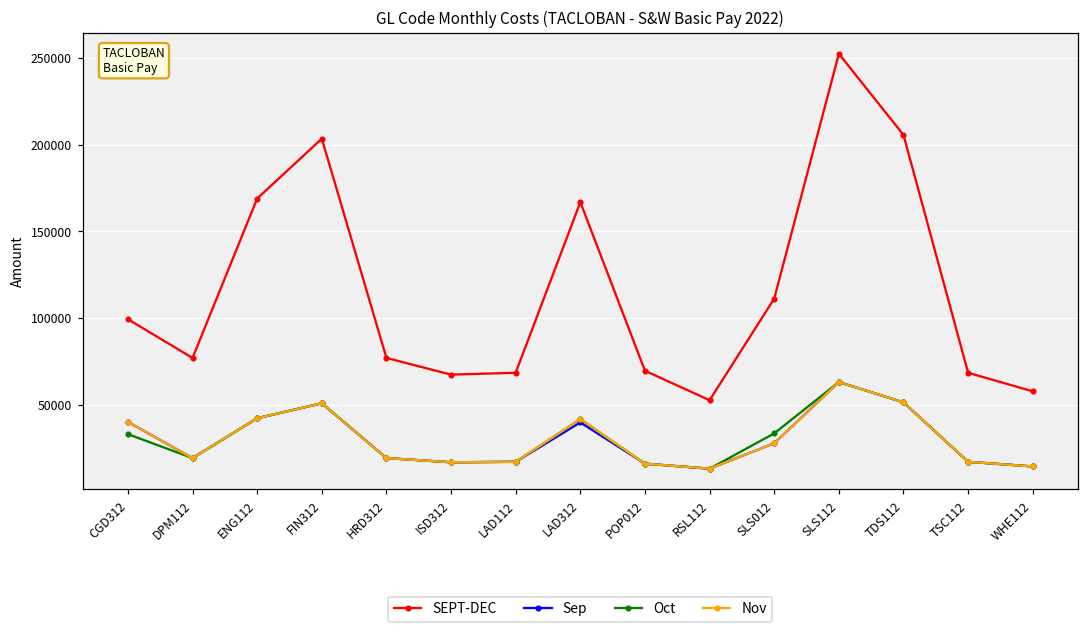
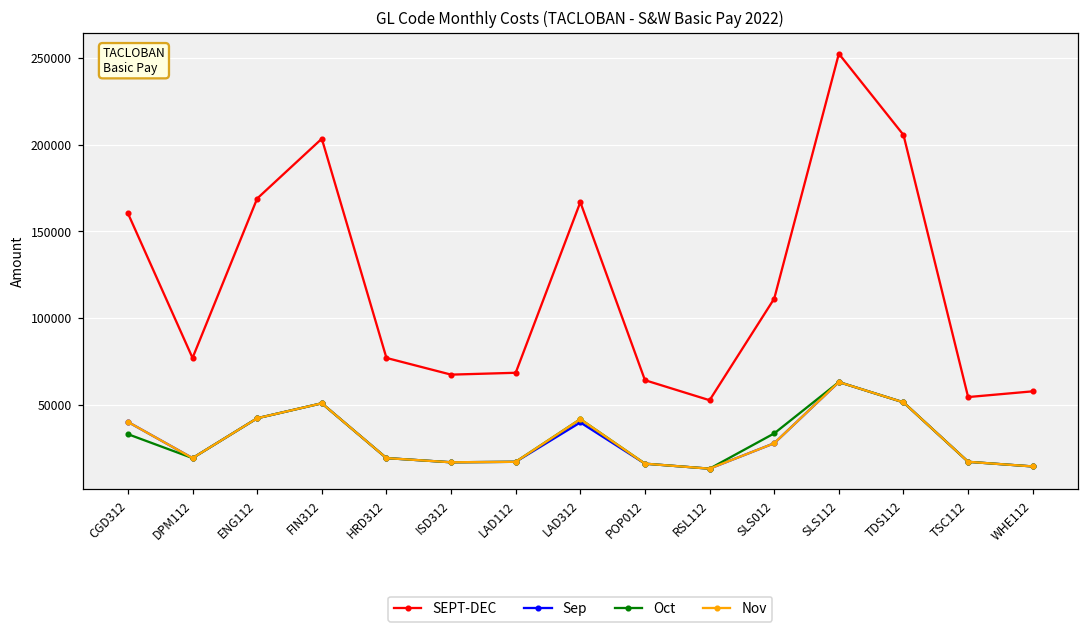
  {
    "SEPT-DEC": {
-     "CGD312": 99000,
+     "CGD312": 161000,
      "DPM112": 77000,
      "ENG112": 169000,
      "FIN312": 204000,
      "HRD312": 77000,
      "ISD312": 67000,
      "LAD112": 68000,
      "LAD312": 167000,
-     "POP012": 70000,
+     "POP012": 64000,
      "RSL112": 53000,
      "SLS012": 111000,
      "SLS112": 253000,
      "TDS112": 206000,
-     "TSC112": 68000,
+     "TSC112": 54000,
      "WHE112": 58000
    },
    "Sep": {
      "LAD312": 40000
    },
    "Oct": {
      "CGD312": 33000,
      "SLS012": 34000
    }
  }
